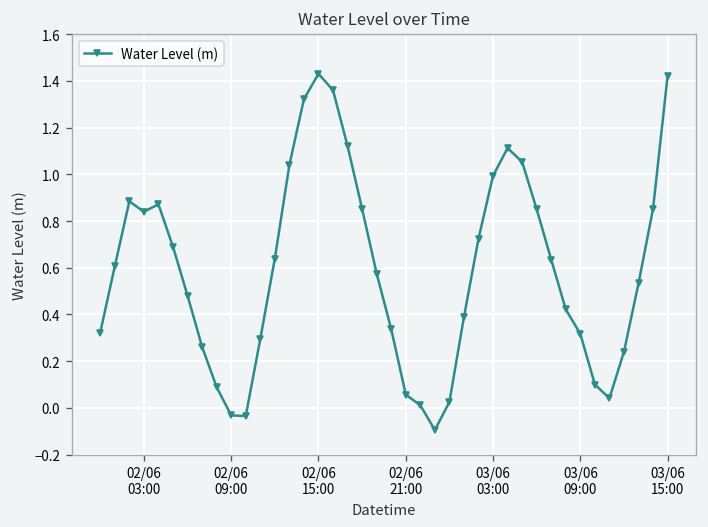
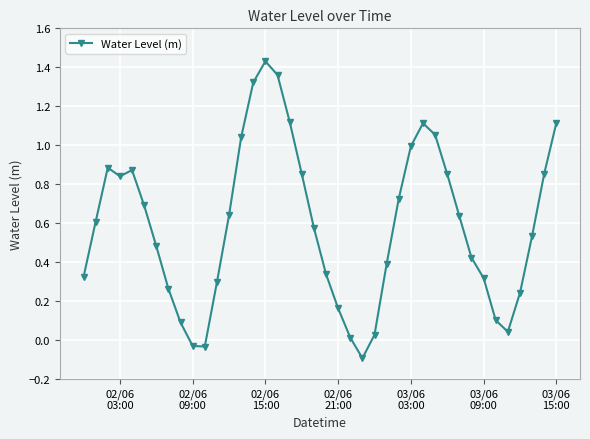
  {
    "02/06 03:00": 0.84,
    "02/06 09:00": -0.03,
    "02/06 15:00": 1.43,
-   "02/06 21:00": 0.06,
+   "02/06 21:00": 0.16,
    "03/06 03:00": 0.99,
    "03/06 09:00": 0.32,
-   "03/06 15:00": 1.42
+   "03/06 15:00": 1.11
  }
